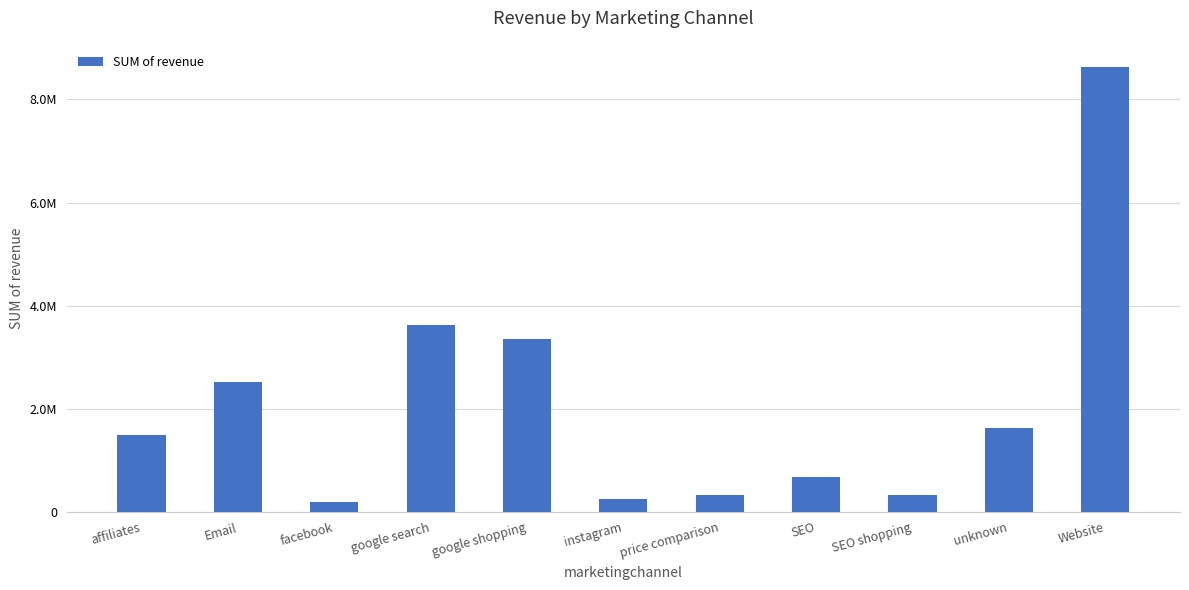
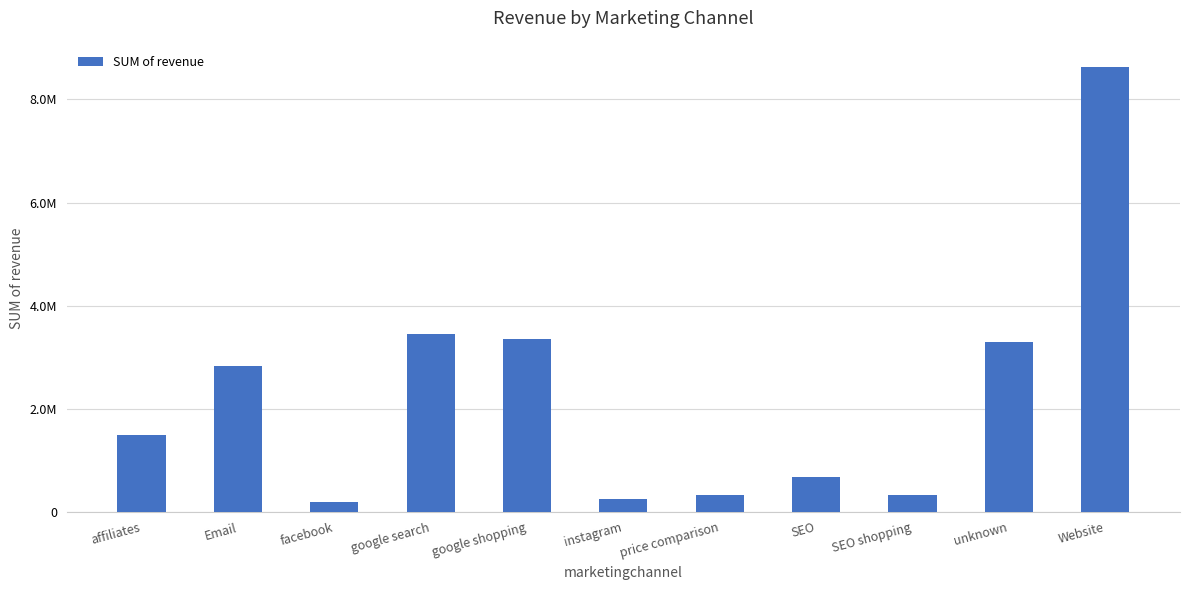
  {
    "affiliates": 1500000,
-   "Email": 2500000,
+   "Email": 2800000,
    "facebook": 200000,
-   "google search": 3600000,
+   "google search": 3500000,
    "google shopping": 3400000,
    "instagram": 200000,
    "price comparison": 300000,
    "SEO": 700000,
    "SEO shopping": 300000,
-   "unknown": 1600000,
+   "unknown": 3300000,
    "Website": 8600000
  }
